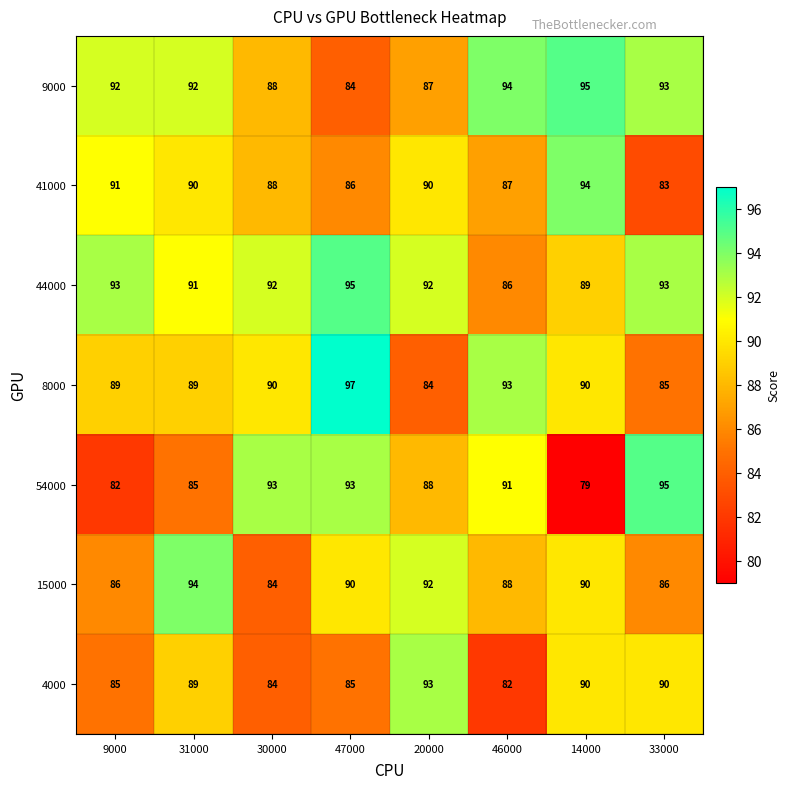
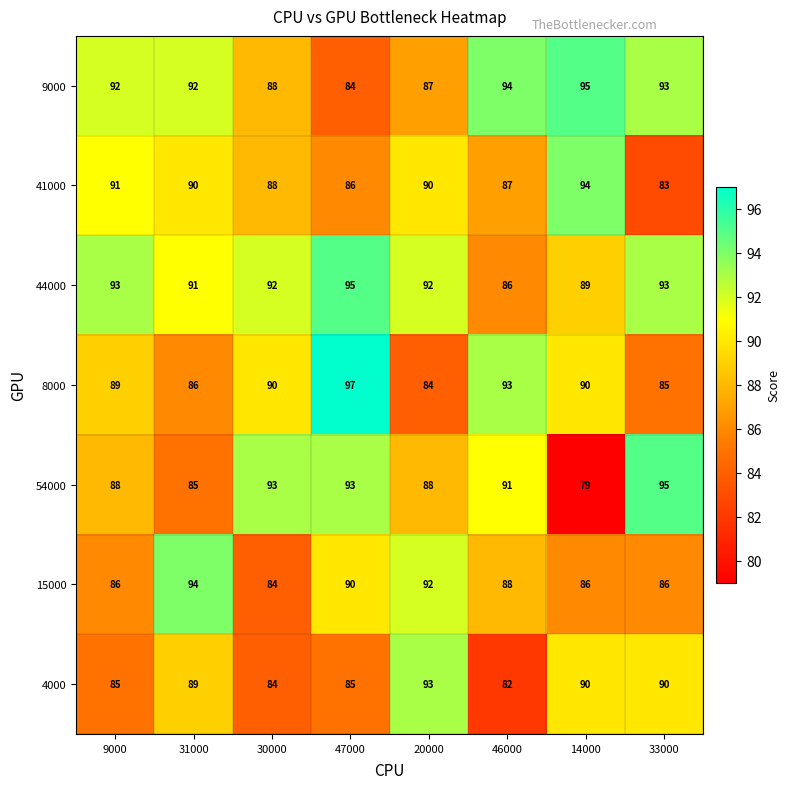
  {
    "9000": {
      "9000": 92,
      "31000": 92,
      "30000": 88,
      "47000": 84,
      "20000": 87,
      "46000": 94,
      "14000": 95,
      "33000": 93
    },
    "41000": {
      "9000": 91,
      "31000": 90,
      "30000": 88,
      "47000": 86,
      "20000": 90,
      "46000": 87,
      "14000": 94,
      "33000": 83
    },
    "44000": {
      "9000": 93,
      "31000": 91,
      "30000": 92,
      "47000": 95,
      "20000": 92,
      "46000": 86,
      "14000": 89,
      "33000": 93
    },
    "8000": {
      "9000": 89,
-     "31000": 89,
+     "31000": 86,
      "30000": 90,
      "47000": 97,
      "20000": 84,
      "46000": 93,
      "14000": 90,
      "33000": 85
    },
    "54000": {
-     "9000": 82,
+     "9000": 88,
      "31000": 85,
      "30000": 93,
      "47000": 93,
      "20000": 88,
      "46000": 91,
      "14000": 79,
      "33000": 95
    },
    "15000": {
      "9000": 86,
      "31000": 94,
      "30000": 84,
      "47000": 90,
      "20000": 92,
      "46000": 88,
-     "14000": 90,
+     "14000": 86,
      "33000": 86
    },
    "4000": {
      "9000": 85,
      "31000": 89,
      "30000": 84,
      "47000": 85,
      "20000": 93,
      "46000": 82,
      "14000": 90,
      "33000": 90
    }
  }
